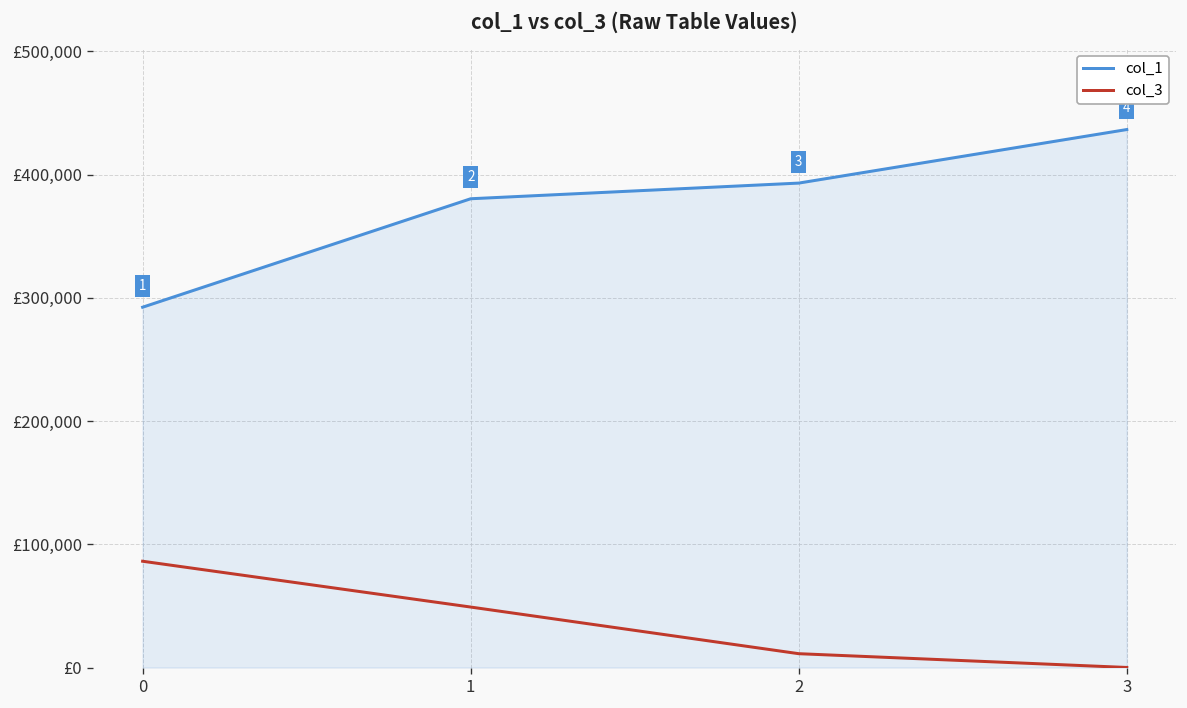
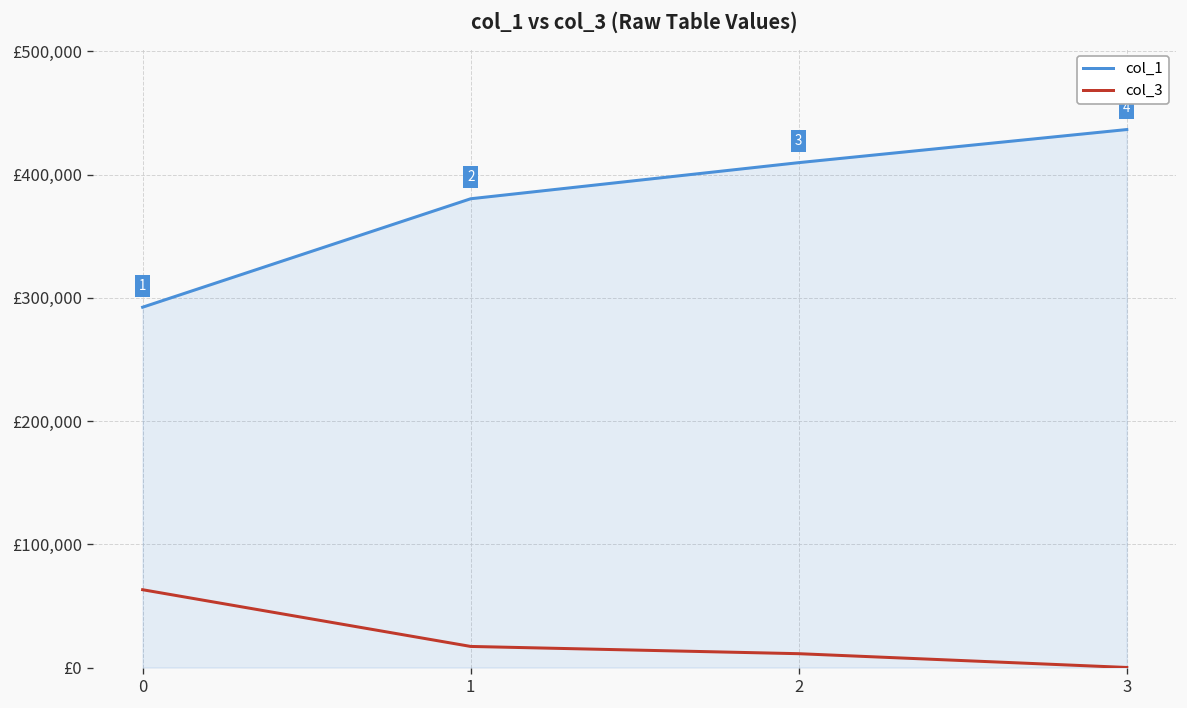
  {
    "col_1": {
-     "2": "£393,000"
+     "2": "£410,000"
    },
    "col_3": {
-     "0": "£86,000",
-     "1": "£49,000",
+     "0": "£63,000",
+     "1": "£17,000",
      "2": "£11,000",
      "3": "£0"
    }
  }
